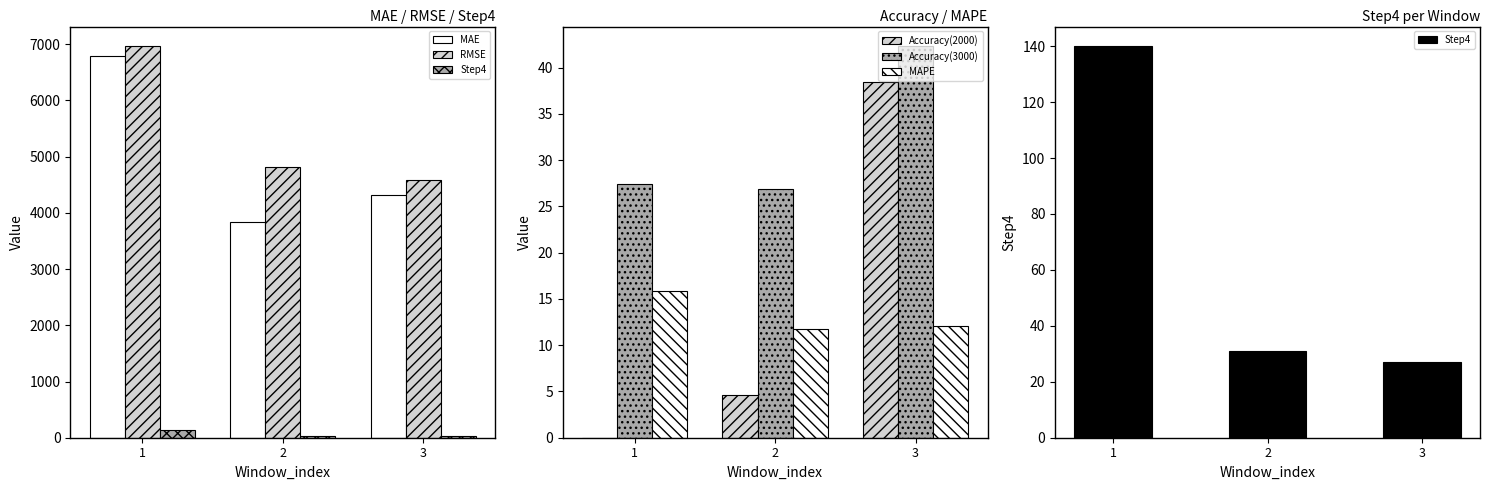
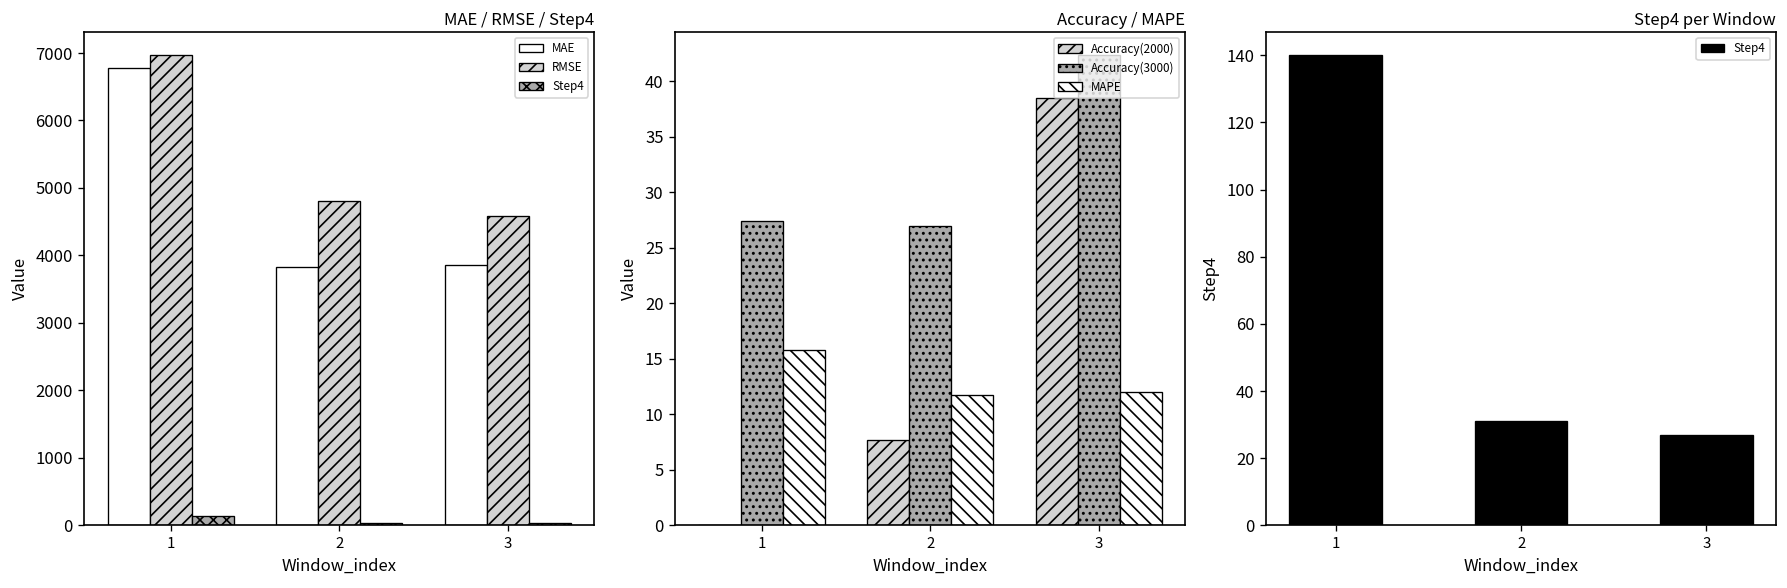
  {
    "MAE / RMSE / Step4": {
      "MAE": {
        "1": 6800,
        "2": 3800,
-       "3": 4300
+       "3": 3900
      },
      "RMSE": {
        "1": 7000,
        "2": 4800,
        "3": 4600
      }
    },
    "Accuracy / MAPE": {
      "Accuracy(2000)": {
        "1": 0,
-       "2": 5,
+       "2": 8,
        "3": 38
      },
      "Accuracy(3000)": {
        "1": 27,
        "2": 27
      },
      "MAPE": {
        "1": 16,
        "2": 12,
        "3": 12
      }
    },
    "Step4 per Window": {
      "1": 140,
      "2": 31,
      "3": 27
    }
  }
